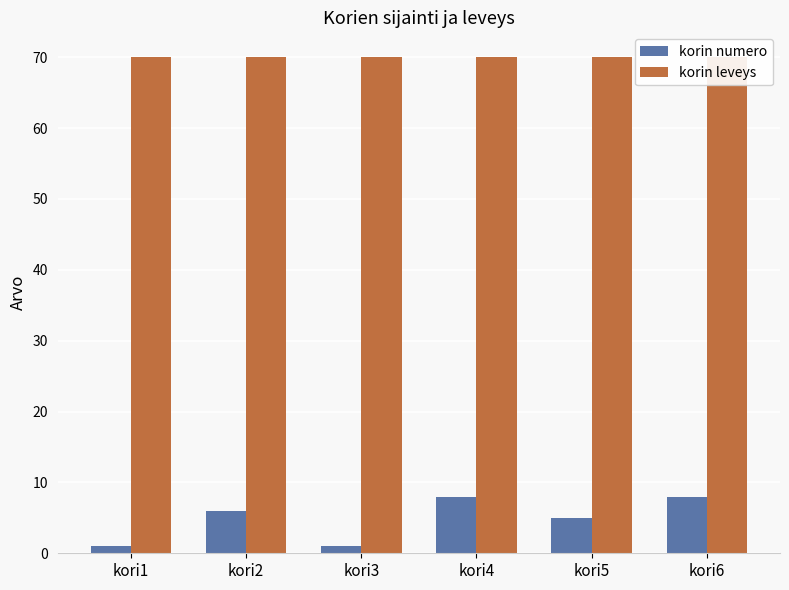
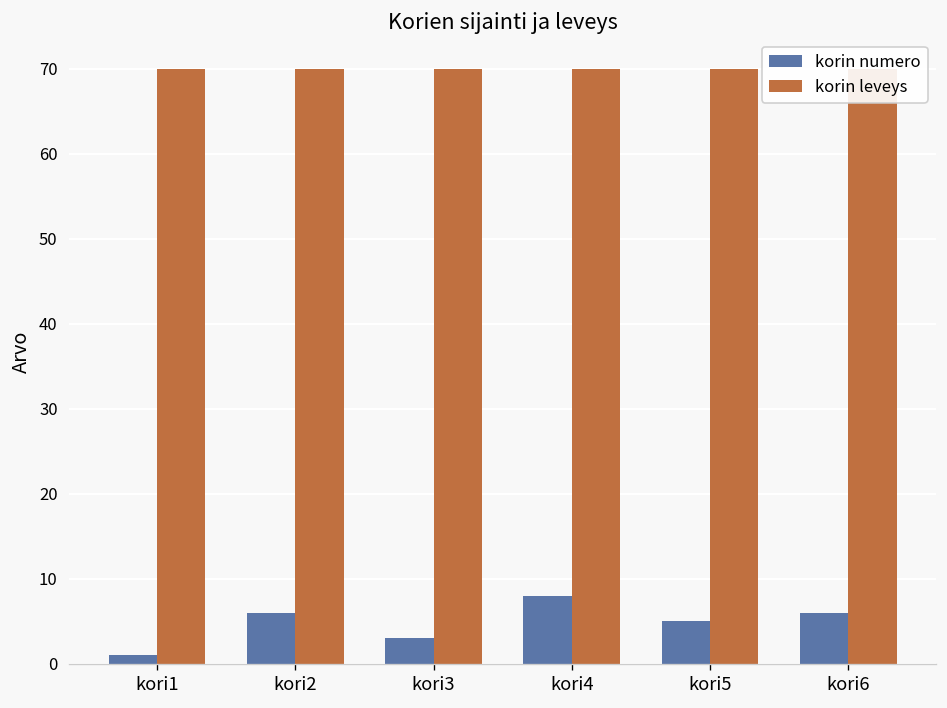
  {
    "korin numero": {
      "kori1": 1,
      "kori2": 6,
-     "kori3": 1,
+     "kori3": 3,
      "kori4": 8,
      "kori5": 5,
-     "kori6": 8
+     "kori6": 6
    },
    "korin leveys": {
      "kori1": 70,
      "kori2": 70,
      "kori3": 70,
      "kori4": 70,
      "kori5": 70
    }
  }
